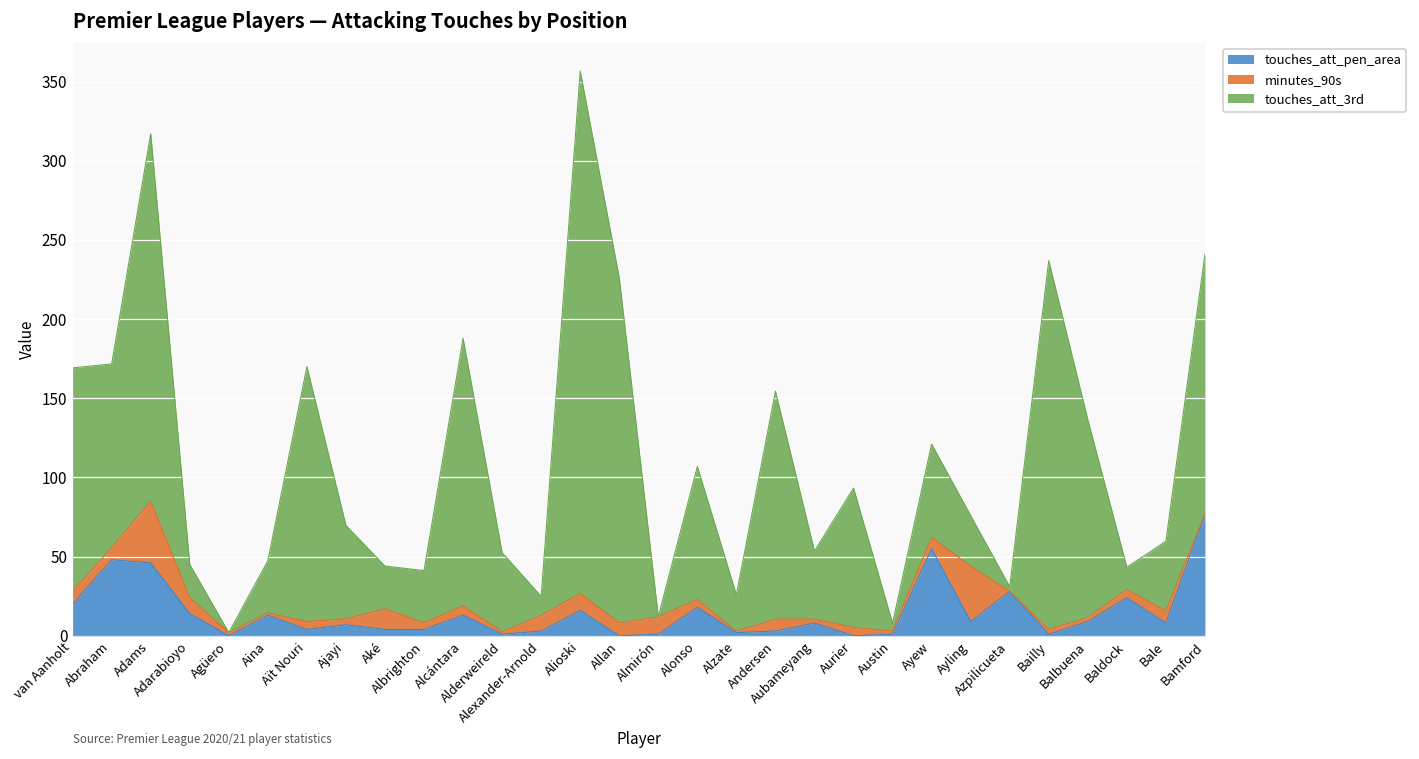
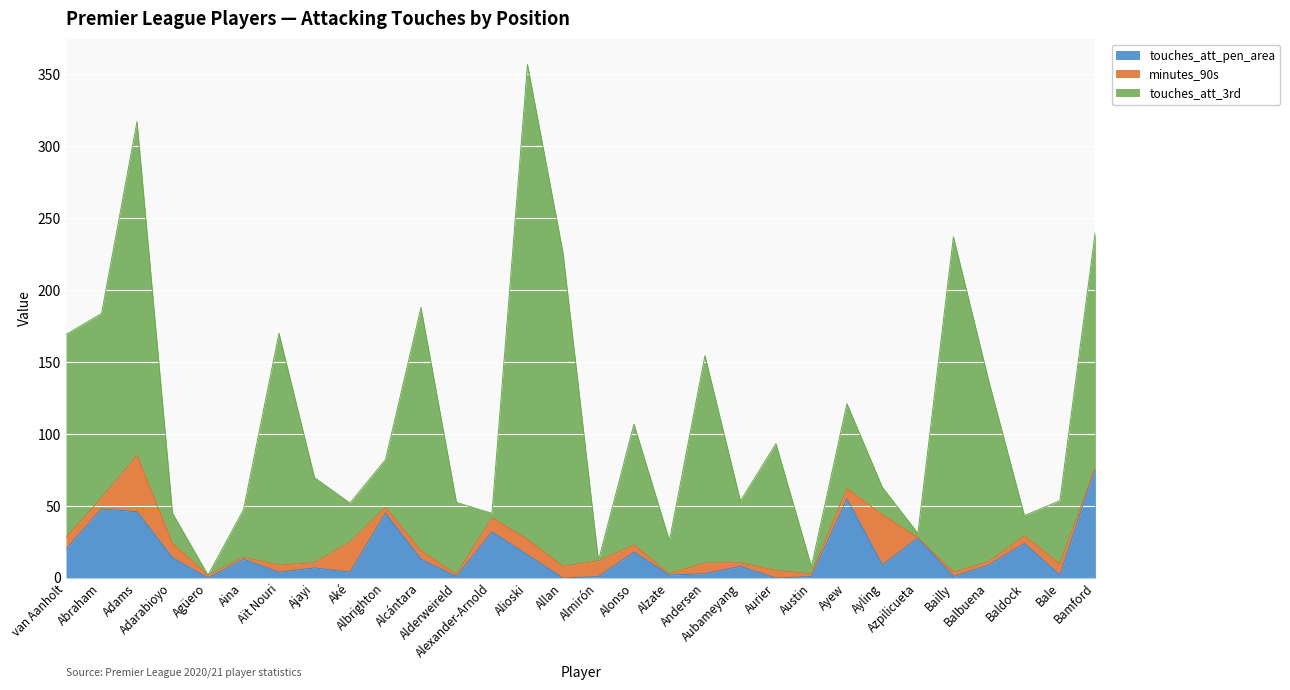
  {
    "touches_att_pen_area": {
      "van Aanholt": 20,
      "Abraham": 48,
      "Adams": 46,
      "Adarabioyo": 14,
      "Agüero": 0,
      "Aït Nouri": 4,
      "Ajayi": 7,
      "Aké": 4,
-     "Albrighton": 4,
+     "Albrighton": 45,
      "Alcántara": 13,
-     "Alexander-Arnold": 3,
+     "Alexander-Arnold": 32,
      "Alioski": 16,
      "Allan": 0,
      "Almirón": 1,
      "Alonso": 18,
      "Andersen": 3,
      "Aubameyang": 8,
      "Aurier": 0,
      "Austin": 1,
      "Ayew": 55,
      "Ayling": 9,
      "Bailly": 1,
      "Balbuena": 9,
      "Baldock": 24,
-     "Bale": 8
+     "Bale": 2
    },
    "minutes_90s": {
      "van Aanholt": 8,
      "Abraham": 8,
      "Adams": 39,
      "Adarabioyo": 10,
      "Aït Nouri": 5,
      "Ajayi": 4,
-     "Aké": 13,
+     "Aké": 21,
      "Albrighton": 4,
      "Alcántara": 6,
      "Alexander-Arnold": 10,
      "Alioski": 11,
      "Allan": 8,
      "Alonso": 5,
      "Andersen": 8,
      "Aubameyang": 3,
      "Aurier": 5,
      "Austin": 2,
      "Ayew": 7,
      "Ayling": 35,
      "Bailly": 3,
      "Balbuena": 3,
      "Baldock": 5,
      "Bale": 8
    },
    "touches_att_3rd": {
      "van Aanholt": 141,
-     "Abraham": 116,
+     "Abraham": 128,
      "Adams": 232,
      "Adarabioyo": 21,
      "Aina": 33,
      "Aït Nouri": 161,
      "Ajayi": 59,
      "Aké": 27,
      "Albrighton": 33,
      "Alcántara": 169,
      "Alderweireld": 50,
-     "Alexander-Arnold": 12,
+     "Alexander-Arnold": 3,
      "Alioski": 330,
      "Allan": 218,
      "Alonso": 84,
      "Alzate": 23,
      "Andersen": 144,
      "Aubameyang": 43,
      "Aurier": 88,
      "Austin": 5,
      "Ayew": 59,
-     "Ayling": 32,
+     "Ayling": 19,
      "Azpilicueta": 3,
      "Bailly": 233,
      "Balbuena": 125,
      "Baldock": 14,
      "Bale": 44,
      "Bamford": 164
    }
  }
